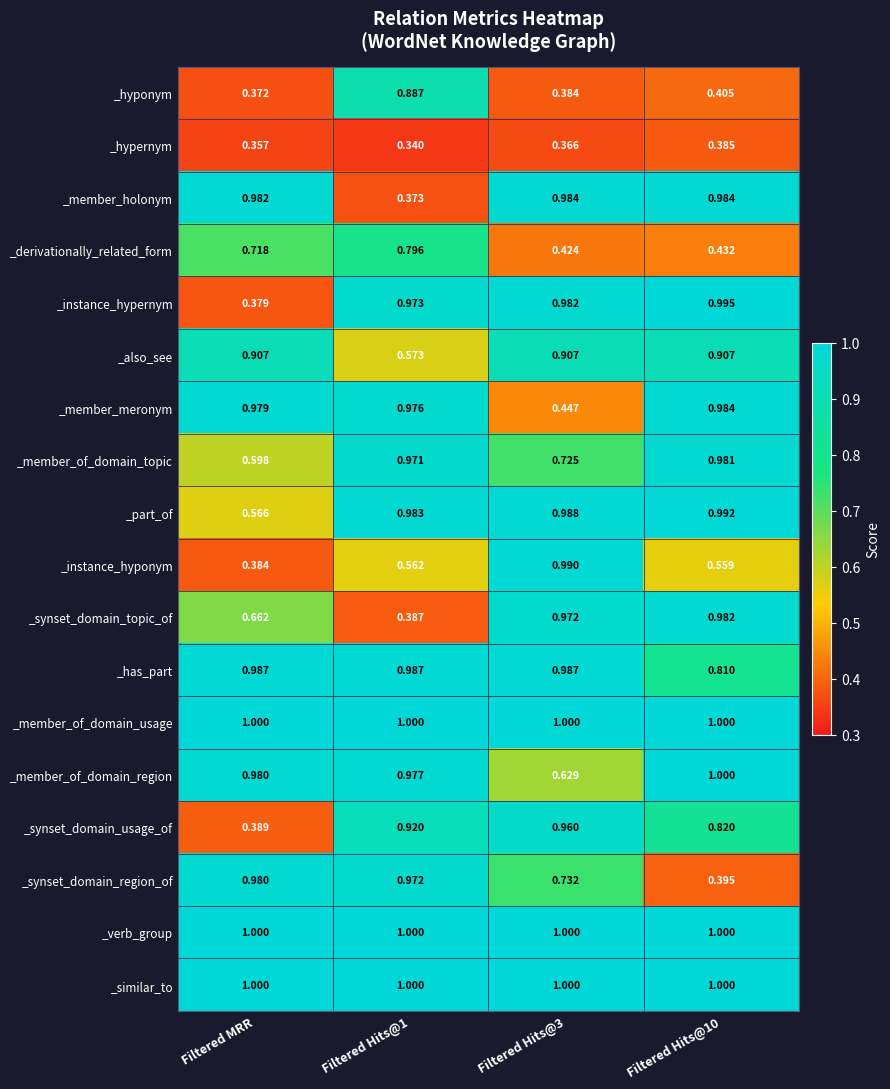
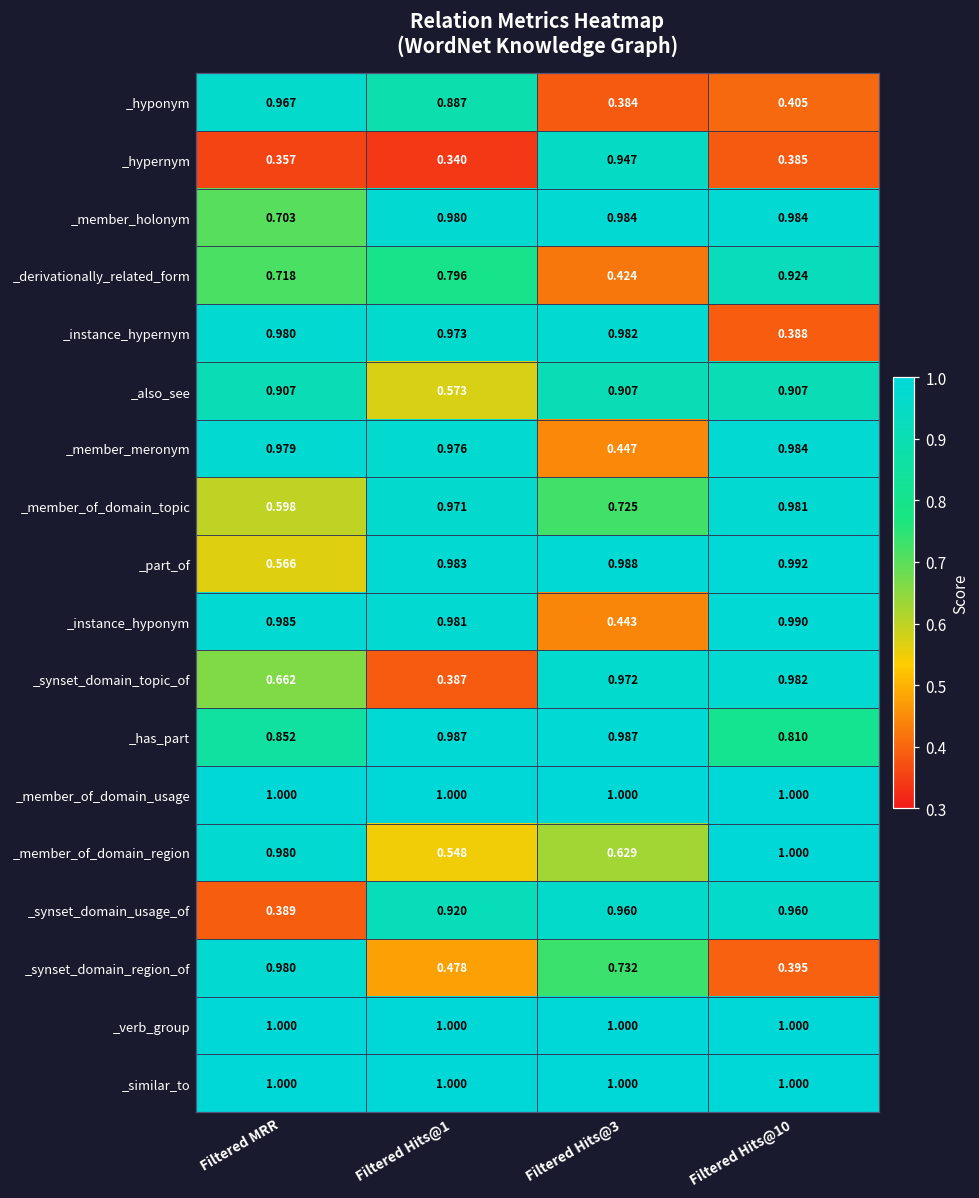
  {
    "_hyponym": {
-     "Filtered MRR": 0.372,
+     "Filtered MRR": 0.967,
      "Filtered Hits@1": 0.887,
      "Filtered Hits@3": 0.384,
      "Filtered Hits@10": 0.405
    },
    "_hypernym": {
      "Filtered MRR": 0.357,
      "Filtered Hits@1": 0.340,
-     "Filtered Hits@3": 0.366,
+     "Filtered Hits@3": 0.947,
      "Filtered Hits@10": 0.385
    },
    "_member_holonym": {
-     "Filtered MRR": 0.982,
-     "Filtered Hits@1": 0.373,
+     "Filtered MRR": 0.703,
+     "Filtered Hits@1": 0.980,
      "Filtered Hits@3": 0.984,
      "Filtered Hits@10": 0.984
    },
    "_derivationally_related_form": {
      "Filtered MRR": 0.718,
      "Filtered Hits@1": 0.796,
      "Filtered Hits@3": 0.424,
-     "Filtered Hits@10": 0.432
+     "Filtered Hits@10": 0.924
    },
    "_instance_hypernym": {
-     "Filtered MRR": 0.379,
+     "Filtered MRR": 0.980,
      "Filtered Hits@1": 0.973,
      "Filtered Hits@3": 0.982,
-     "Filtered Hits@10": 0.995
+     "Filtered Hits@10": 0.388
    },
    "_also_see": {
      "Filtered MRR": 0.907,
      "Filtered Hits@1": 0.573,
      "Filtered Hits@3": 0.907,
      "Filtered Hits@10": 0.907
    },
    "_member_meronym": {
      "Filtered MRR": 0.979,
      "Filtered Hits@1": 0.976,
      "Filtered Hits@3": 0.447,
      "Filtered Hits@10": 0.984
    },
    "_member_of_domain_topic": {
      "Filtered MRR": 0.598,
      "Filtered Hits@1": 0.971,
      "Filtered Hits@3": 0.725,
      "Filtered Hits@10": 0.981
    },
    "_part_of": {
      "Filtered MRR": 0.566,
      "Filtered Hits@1": 0.983,
      "Filtered Hits@3": 0.988,
      "Filtered Hits@10": 0.992
    },
    "_instance_hyponym": {
-     "Filtered MRR": 0.384,
-     "Filtered Hits@1": 0.562,
-     "Filtered Hits@3": 0.990,
-     "Filtered Hits@10": 0.559
+     "Filtered MRR": 0.985,
+     "Filtered Hits@1": 0.981,
+     "Filtered Hits@3": 0.443,
+     "Filtered Hits@10": 0.990
    },
    "_synset_domain_topic_of": {
      "Filtered MRR": 0.662,
      "Filtered Hits@1": 0.387,
      "Filtered Hits@3": 0.972,
      "Filtered Hits@10": 0.982
    },
    "_has_part": {
-     "Filtered MRR": 0.987,
+     "Filtered MRR": 0.852,
      "Filtered Hits@1": 0.987,
      "Filtered Hits@3": 0.987,
      "Filtered Hits@10": 0.810
    },
    "_member_of_domain_usage": {
      "Filtered MRR": 1.000,
      "Filtered Hits@1": 1.000,
      "Filtered Hits@3": 1.000,
      "Filtered Hits@10": 1.000
    },
    "_member_of_domain_region": {
      "Filtered MRR": 0.980,
-     "Filtered Hits@1": 0.977,
+     "Filtered Hits@1": 0.548,
      "Filtered Hits@3": 0.629,
      "Filtered Hits@10": 1.000
    },
    "_synset_domain_usage_of": {
      "Filtered MRR": 0.389,
      "Filtered Hits@1": 0.920,
      "Filtered Hits@3": 0.960,
-     "Filtered Hits@10": 0.820
+     "Filtered Hits@10": 0.960
    },
    "_synset_domain_region_of": {
      "Filtered MRR": 0.980,
-     "Filtered Hits@1": 0.972,
+     "Filtered Hits@1": 0.478,
      "Filtered Hits@3": 0.732,
      "Filtered Hits@10": 0.395
    },
    "_verb_group": {
      "Filtered MRR": 1.000,
      "Filtered Hits@1": 1.000,
      "Filtered Hits@3": 1.000,
      "Filtered Hits@10": 1.000
    },
    "_similar_to": {
      "Filtered MRR": 1.000,
      "Filtered Hits@1": 1.000,
      "Filtered Hits@3": 1.000,
      "Filtered Hits@10": 1.000
    }
  }
